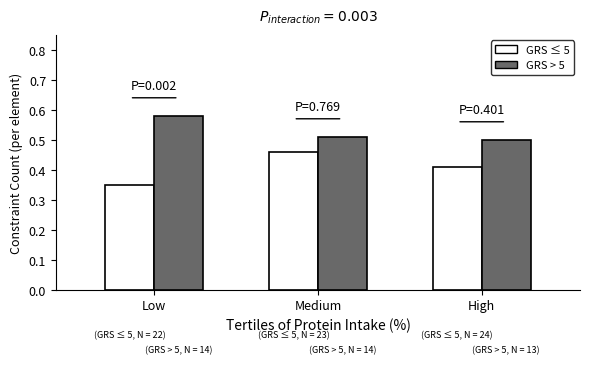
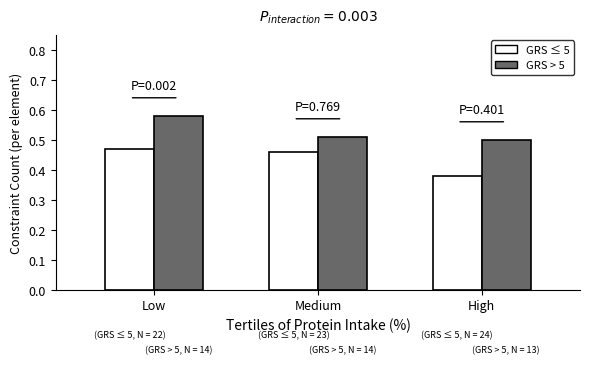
  {
    "GRS ≤ 5": {
-     "Low": 0.35,
+     "Low": 0.47,
      "Medium": 0.46,
-     "High": 0.41
+     "High": 0.38
    }
  }
